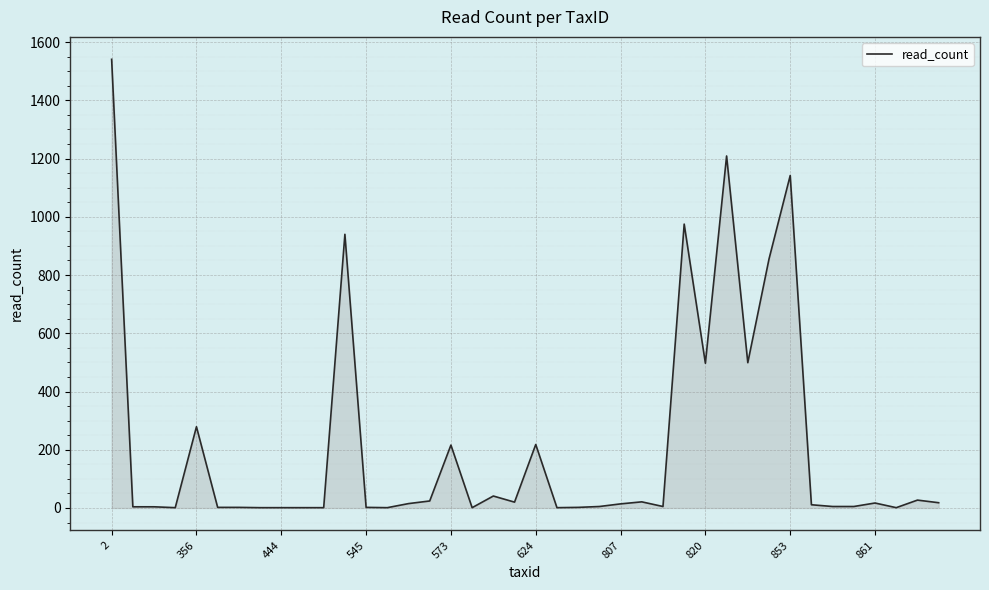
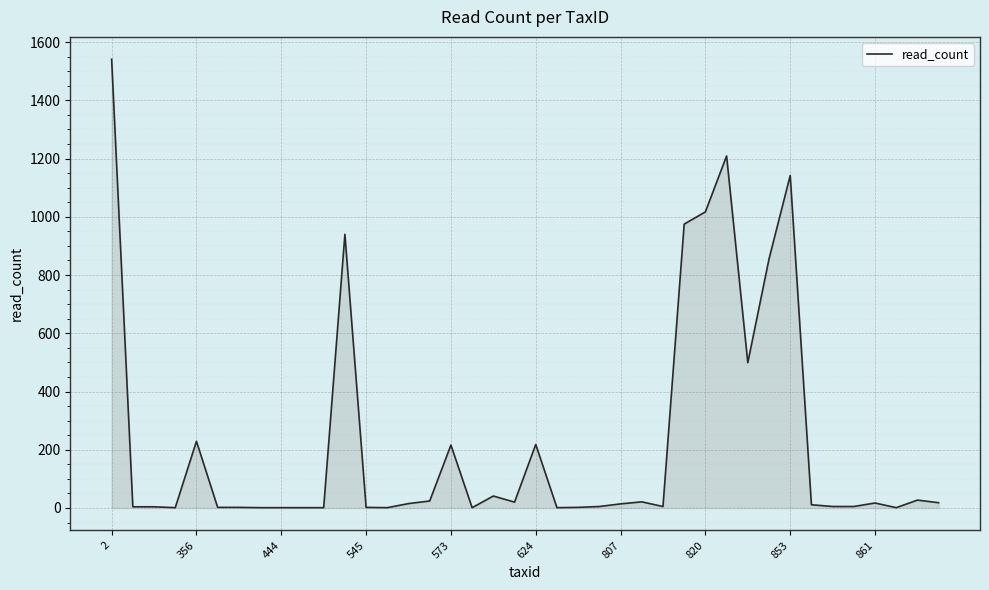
  {
-   "356": 280,
+   "356": 230,
    "444": 0,
    "545": 0,
    "573": 220,
    "624": 220,
    "807": 10,
-   "820": 500,
+   "820": 1020,
    "853": 1140,
    "861": 20
  }
